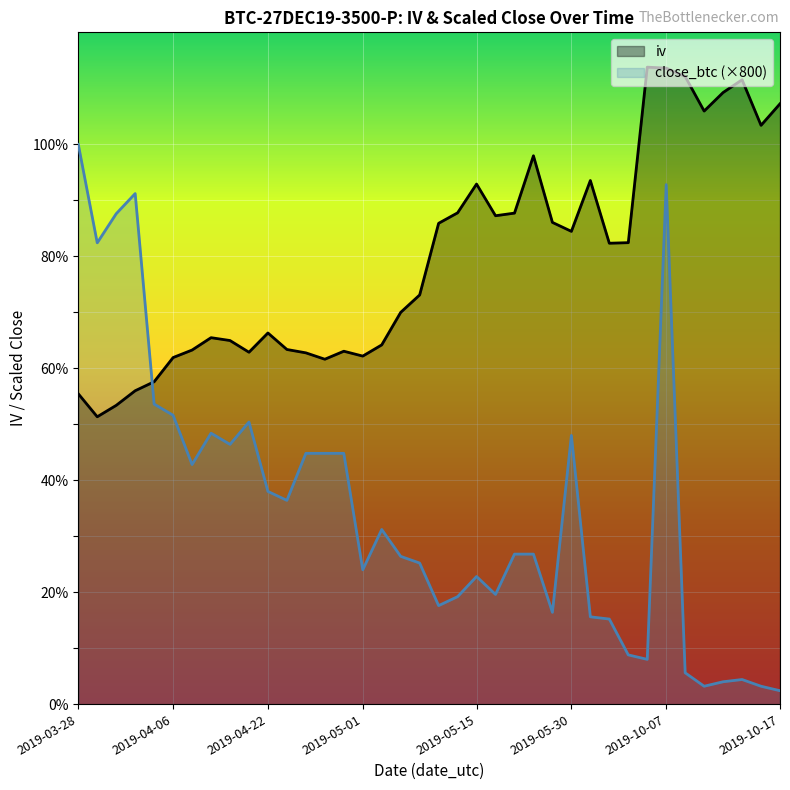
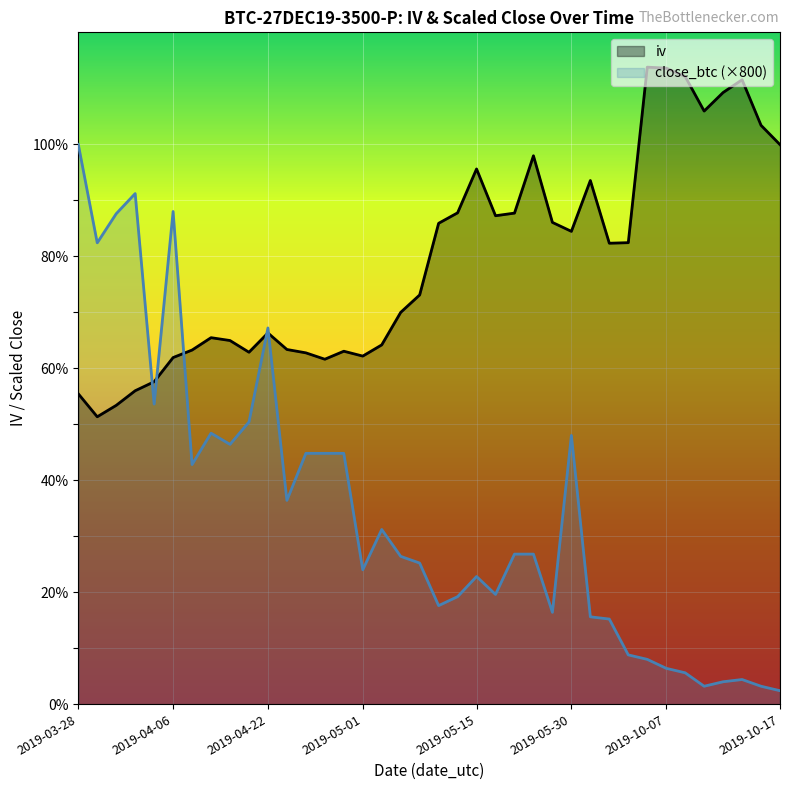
  {
    "iv": {
      "2019-03-28": "55%",
      "2019-04-06": "62%",
      "2019-04-22": "66%",
      "2019-05-01": "62%",
-     "2019-05-15": "93%",
+     "2019-05-15": "96%",
      "2019-05-30": "84%",
-     "2019-10-17": "107%"
+     "2019-10-17": "100%"
    },
    "close_btc (×800)": {
      "2019-03-28": "100%",
-     "2019-04-06": "52%",
-     "2019-04-22": "38%",
+     "2019-04-06": "88%",
+     "2019-04-22": "67%",
      "2019-05-01": "24%",
      "2019-05-15": "23%",
      "2019-05-30": "48%",
-     "2019-10-07": "93%",
+     "2019-10-07": "6%",
      "2019-10-17": "2%"
    }
  }
